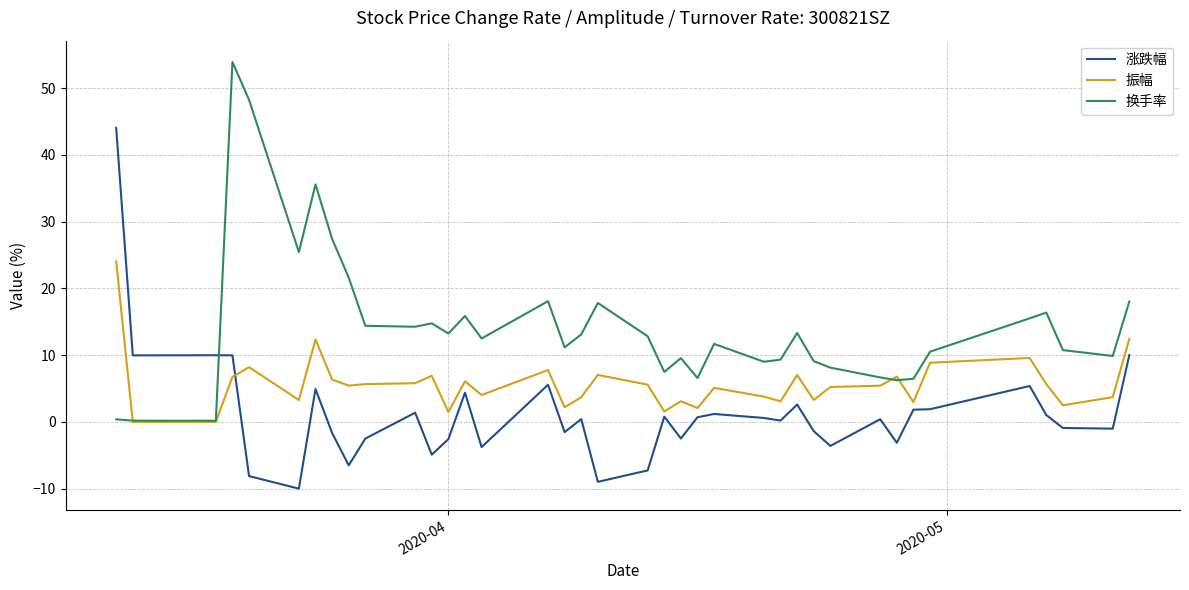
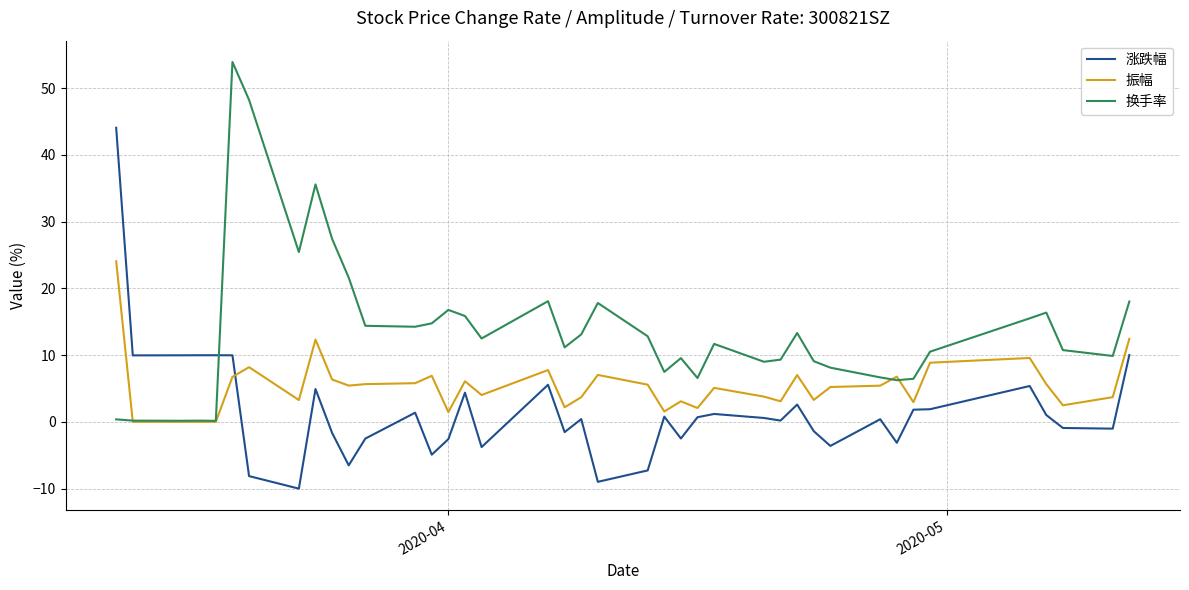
  {
    "涨跌幅": {
      "2020-04": -3
    },
    "振幅": {
      "2020-04": 1
    },
    "换手率": {
-     "2020-04": 13
+     "2020-04": 17
    }
  }
